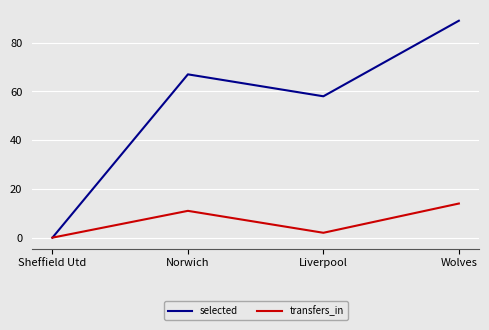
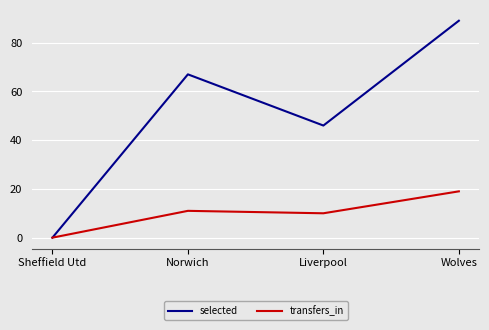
  {
    "selected": {
      "Norwich": 67,
-     "Liverpool": 58,
+     "Liverpool": 46,
      "Wolves": 89
    },
    "transfers_in": {
      "Norwich": 11,
-     "Liverpool": 2,
-     "Wolves": 14
+     "Liverpool": 10,
+     "Wolves": 19
    }
  }
